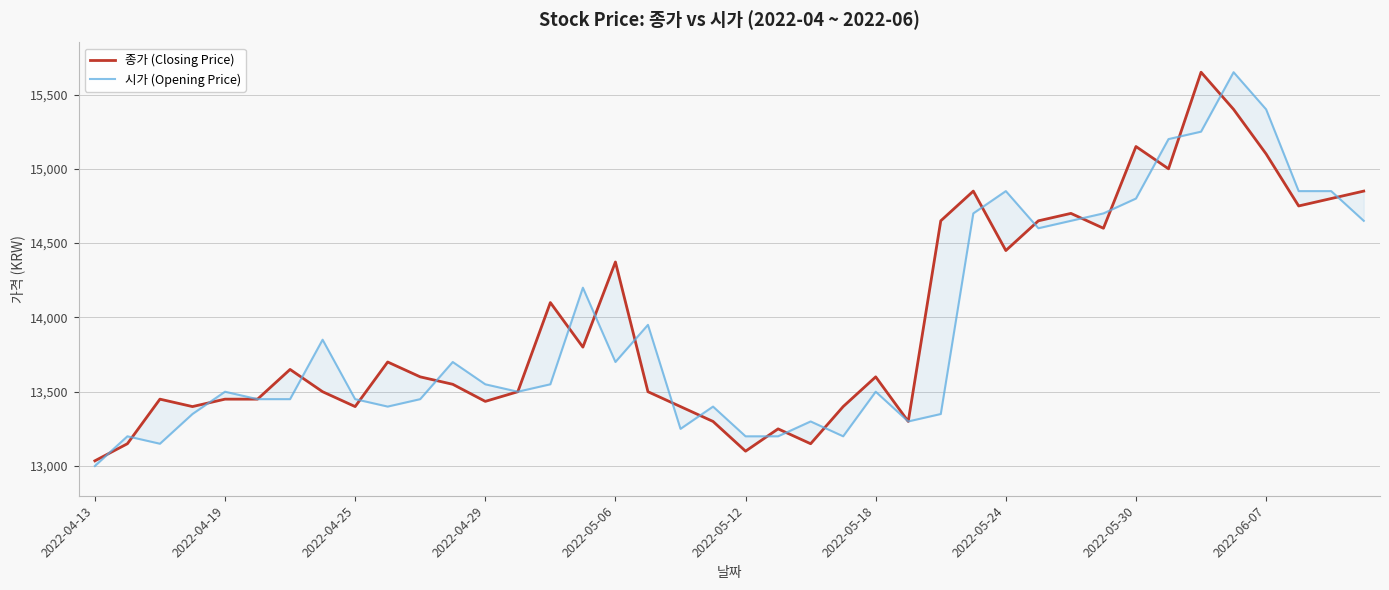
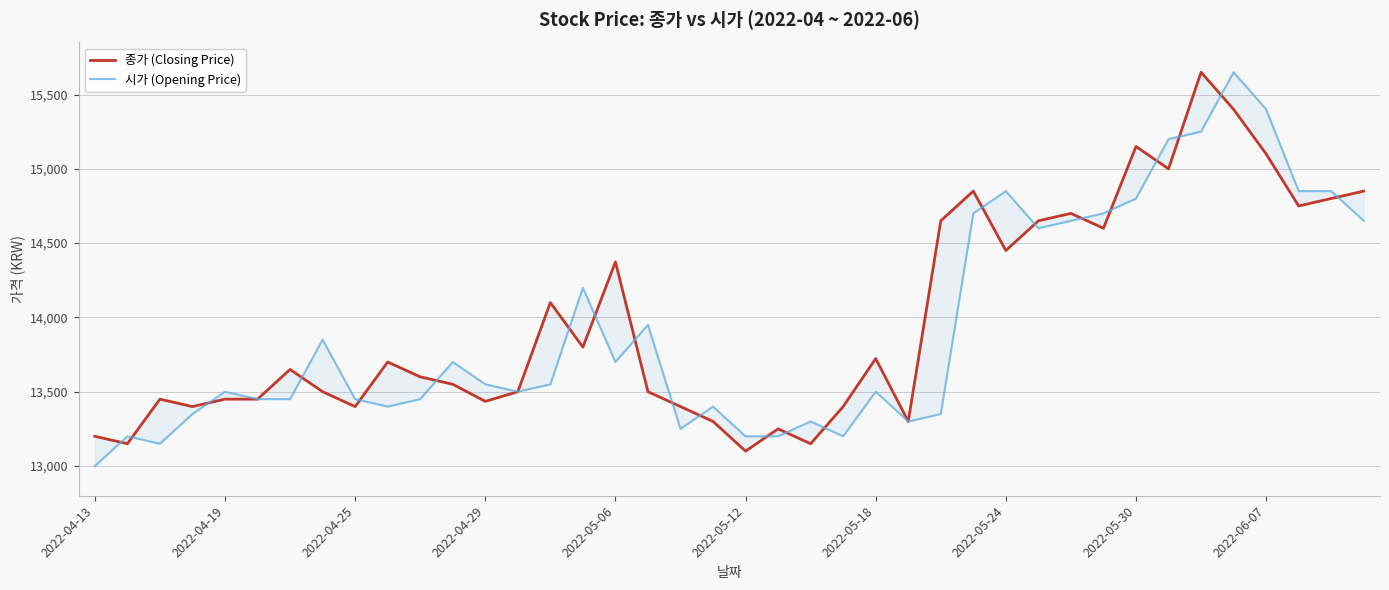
  {
    "종가 (Closing Price)": {
-     "2022-04-13": "13,040",
+     "2022-04-13": "13,200",
      "2022-04-19": "13,450",
      "2022-04-25": "13,400",
      "2022-04-29": "13,440",
      "2022-05-12": "13,100",
-     "2022-05-18": "13,600",
+     "2022-05-18": "13,720",
      "2022-05-24": "14,450",
      "2022-06-07": "15,100"
    }
  }
